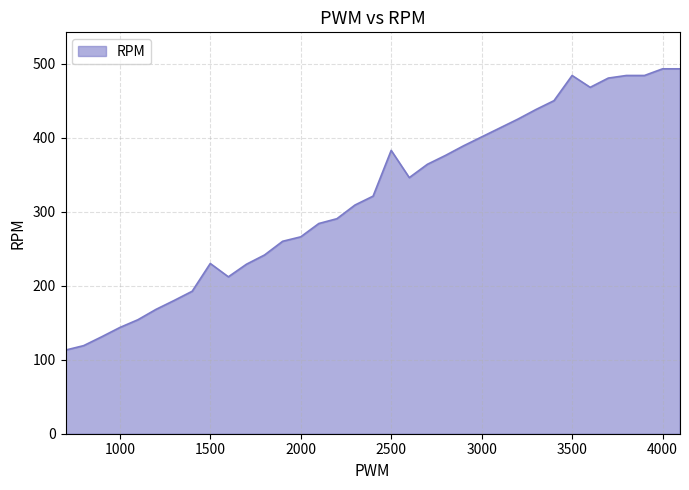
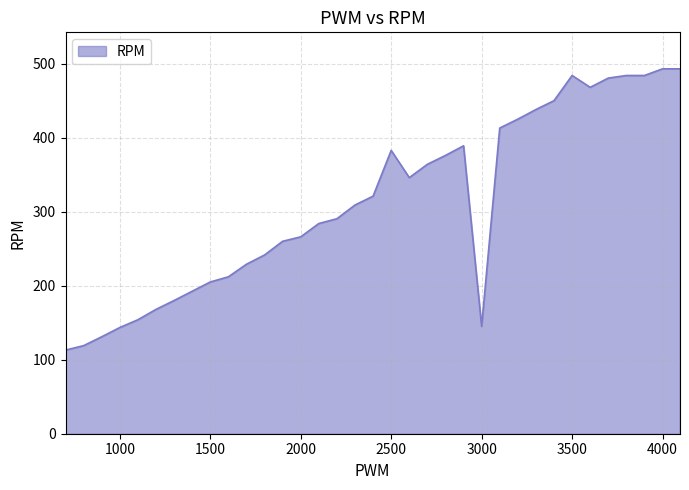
  {
    "1000": 140,
-   "1500": 230,
+   "1500": 210,
    "2000": 270,
    "2500": 380,
-   "3000": 400,
+   "3000": 150,
    "3500": 480,
    "4000": 490
  }
